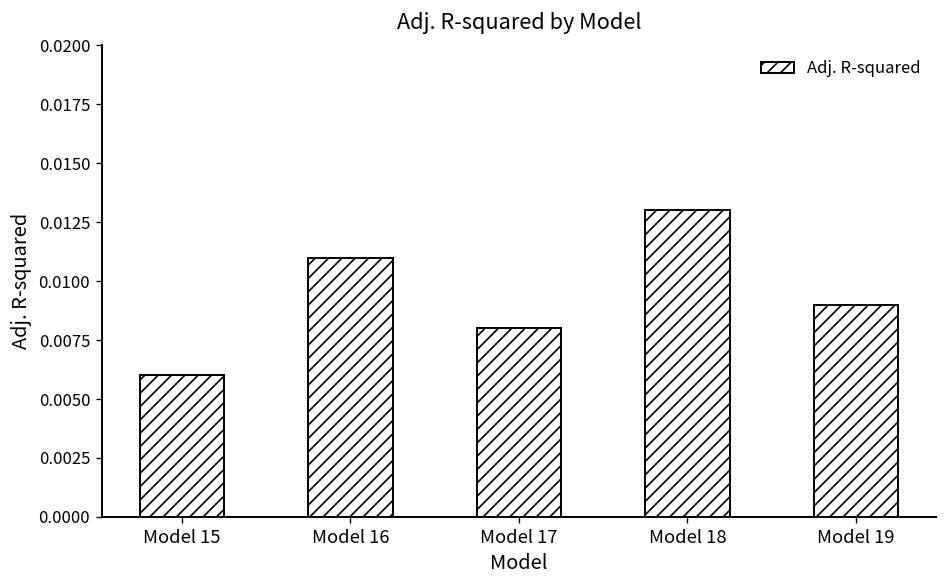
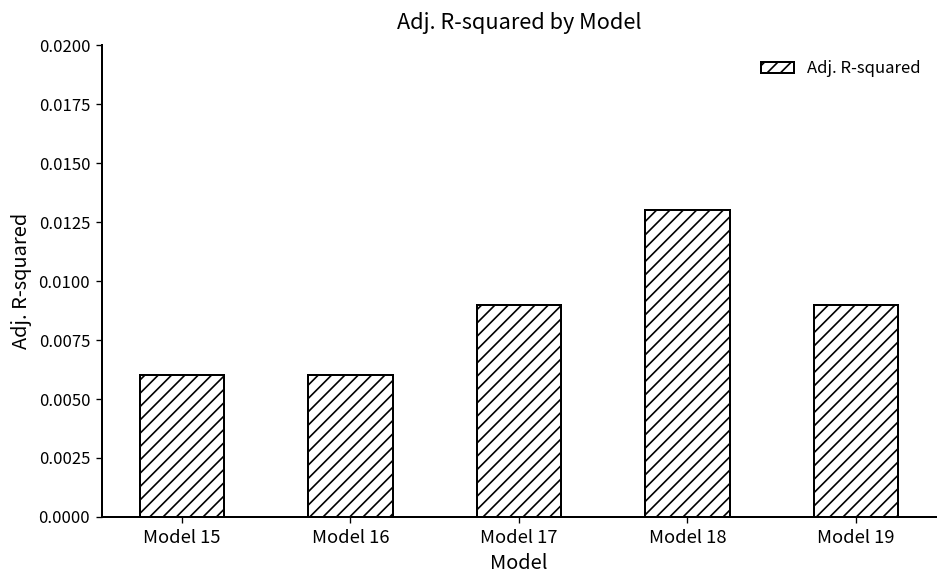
  {
    "Model 15": 0.006,
-   "Model 16": 0.011,
-   "Model 17": 0.008,
+   "Model 16": 0.006,
+   "Model 17": 0.009,
    "Model 18": 0.013,
    "Model 19": 0.009
  }
